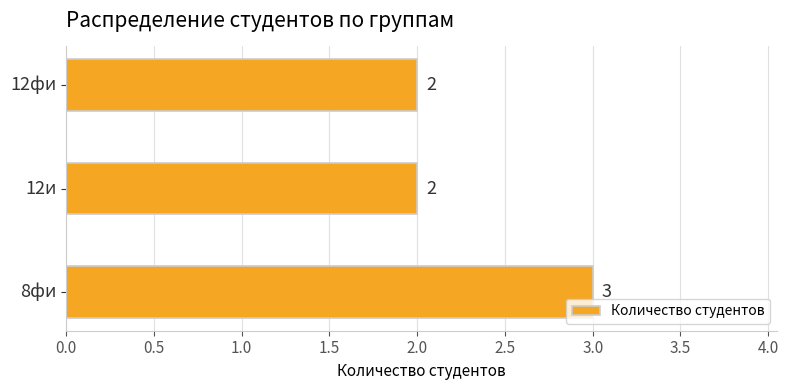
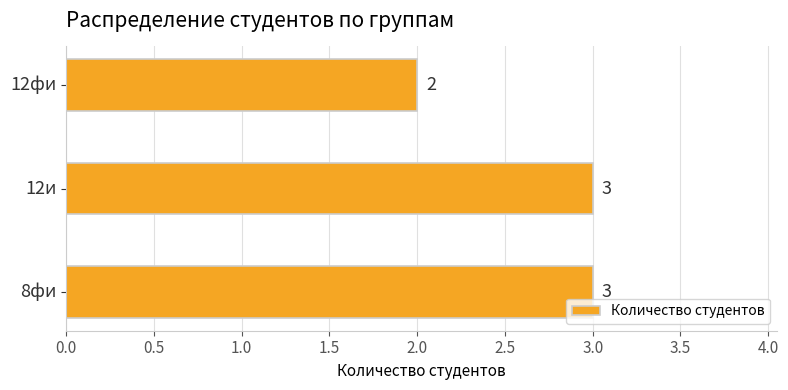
  {
    "12фи": 2,
-   "12и": 2
+   "12и": 3
  }
